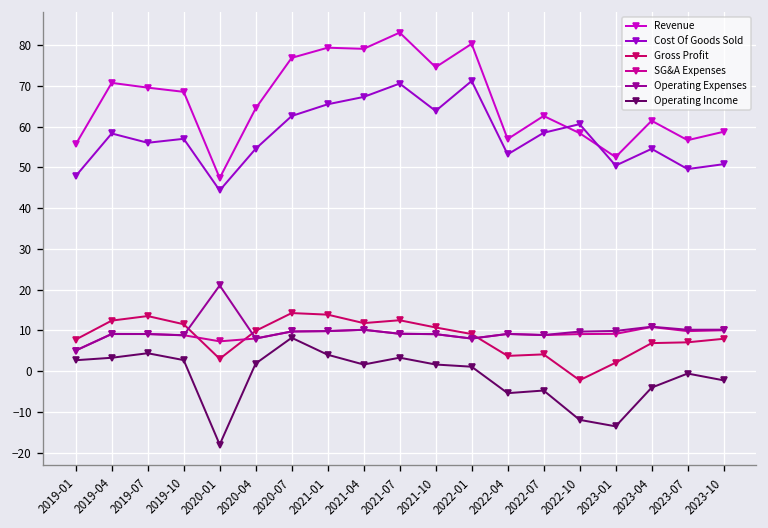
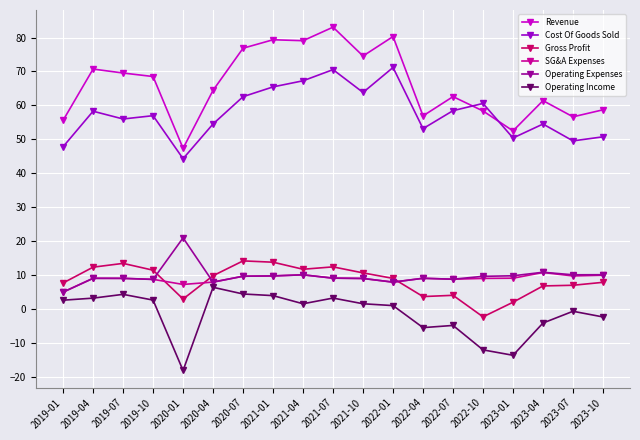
  {
    "Operating Income": {
      "2019-01": 3,
      "2019-04": 3,
      "2019-07": 4,
      "2019-10": 3,
      "2020-01": -18,
-     "2020-04": 2,
-     "2020-07": 8,
+     "2020-04": 6,
+     "2020-07": 5,
      "2021-01": 4,
      "2021-04": 2,
      "2021-07": 3,
      "2021-10": 2,
      "2022-01": 1,
      "2022-04": -5,
      "2022-07": -5,
      "2022-10": -12,
      "2023-01": -14,
      "2023-04": -4,
      "2023-07": -1,
      "2023-10": -2
    }
  }
